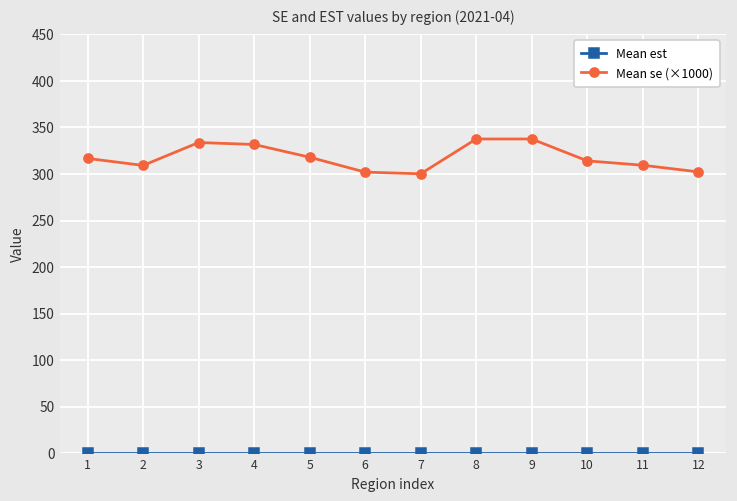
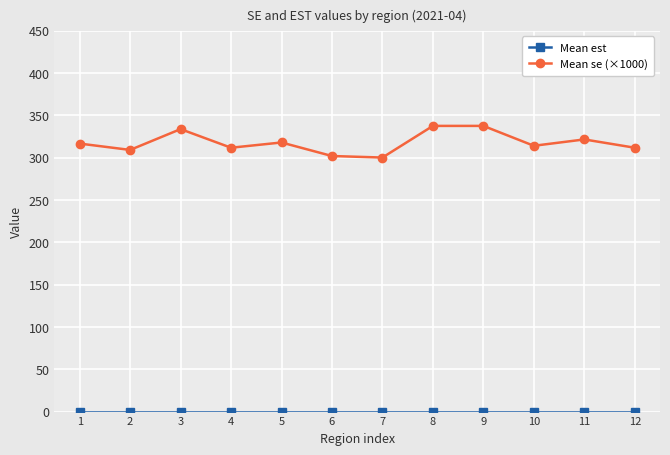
  {
    "Mean est": {
      "1": 0,
      "2": 0,
      "3": 0,
      "4": 0,
      "5": 0,
      "6": 0,
      "7": 0,
      "8": 0,
      "9": 0,
      "10": 0,
      "11": 0,
      "12": 0
    },
    "Mean se (×1000)": {
      "1": 320,
      "2": 310,
      "3": 330,
-     "4": 330,
+     "4": 310,
      "5": 320,
      "6": 300,
      "7": 300,
      "8": 340,
      "9": 340,
      "10": 310,
-     "11": 310,
-     "12": 300
+     "11": 320,
+     "12": 310
    }
  }
